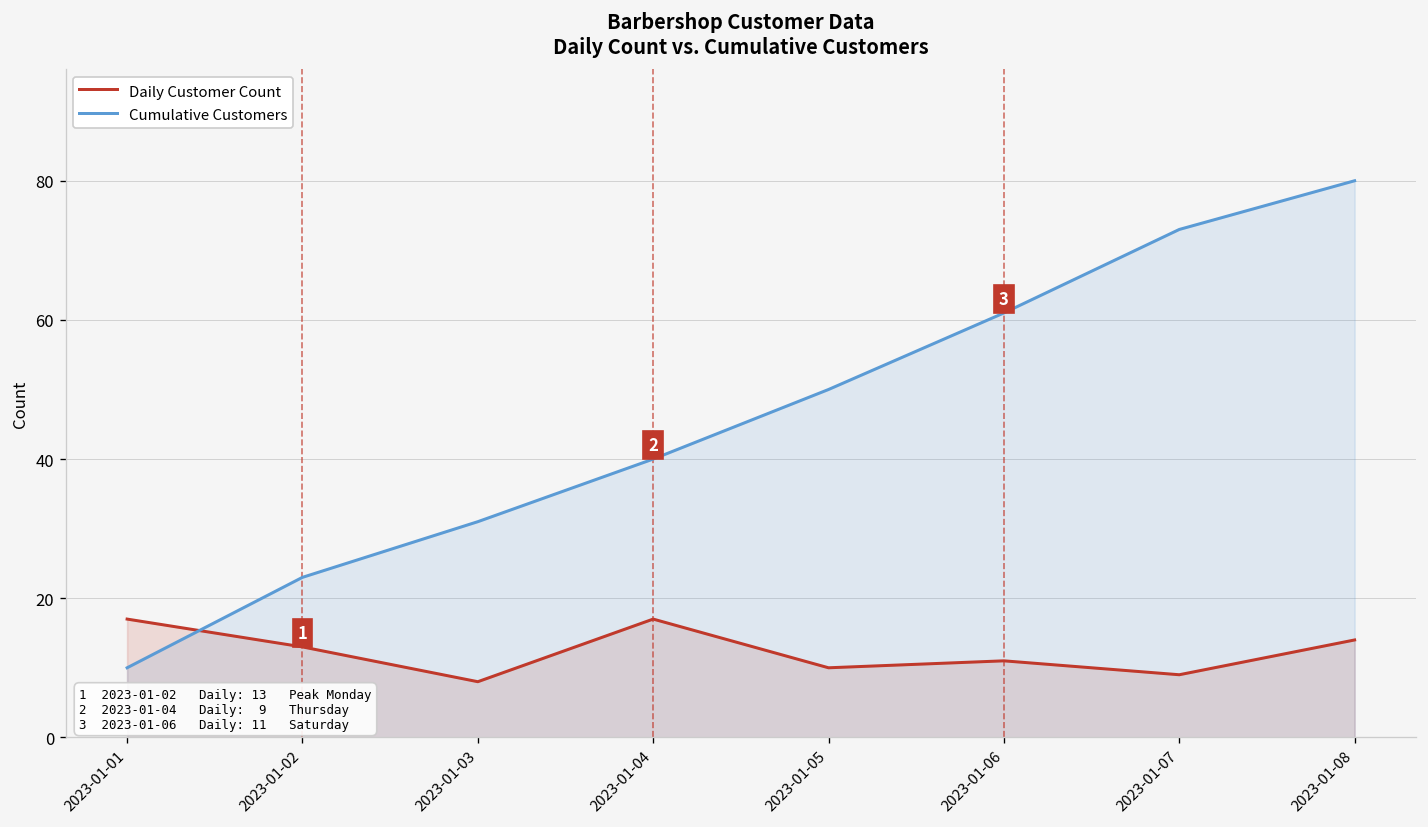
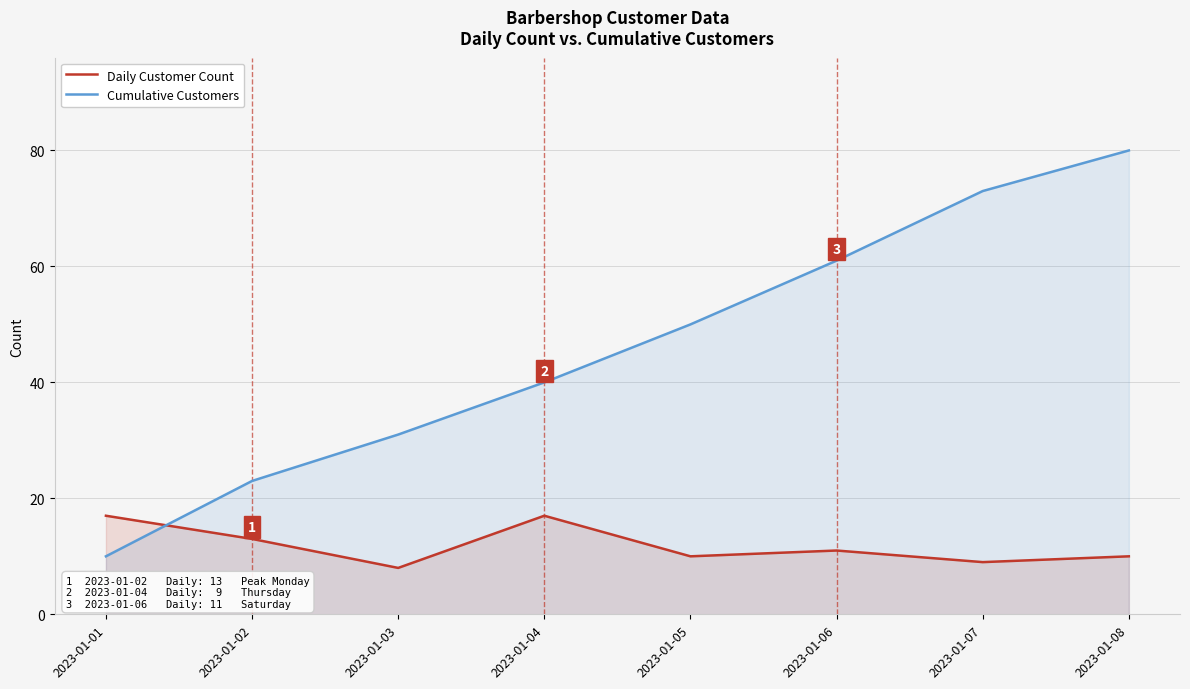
  {
    "Daily Customer Count": {
      "2023-01-01": 17,
      "2023-01-03": 8,
      "2023-01-04": 17,
      "2023-01-05": 10,
      "2023-01-06": 11,
      "2023-01-07": 9,
-     "2023-01-08": 14
+     "2023-01-08": 10
    },
    "Cumulative Customers": {
      "2023-01-02": 23,
      "2023-01-03": 31,
      "2023-01-05": 50,
      "2023-01-07": 73,
      "2023-01-08": 80
    }
  }
